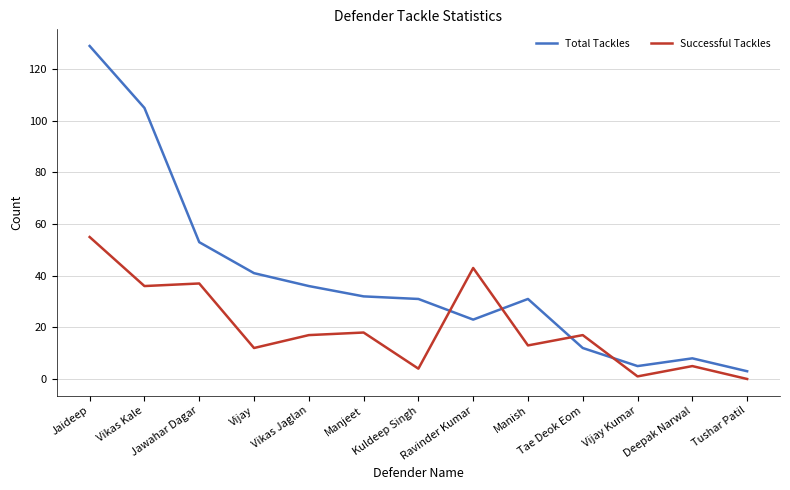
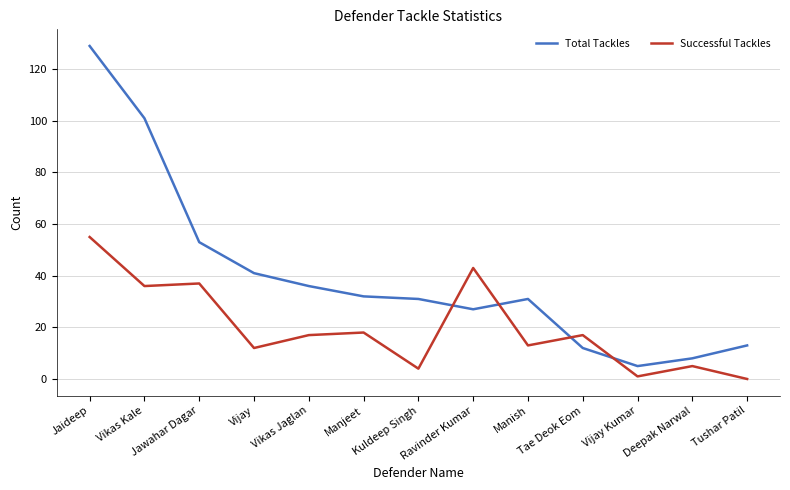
  {
    "Total Tackles": {
      "Jaideep": 129,
-     "Vikas Kale": 105,
+     "Vikas Kale": 101,
      "Jawahar Dagar": 53,
      "Vijay": 41,
      "Vikas Jaglan": 36,
      "Manjeet": 32,
      "Kuldeep Singh": 31,
-     "Ravinder Kumar": 23,
+     "Ravinder Kumar": 27,
      "Manish": 31,
      "Tae Deok Eom": 12,
      "Vijay Kumar": 5,
      "Deepak Narwal": 8,
-     "Tushar Patil": 3
+     "Tushar Patil": 13
    },
    "Successful Tackles": {
      "Jaideep": 55,
      "Vikas Kale": 36,
      "Jawahar Dagar": 37,
      "Vijay": 12,
      "Vikas Jaglan": 17,
      "Manjeet": 18,
      "Kuldeep Singh": 4,
      "Ravinder Kumar": 43,
      "Manish": 13,
      "Tae Deok Eom": 17,
      "Vijay Kumar": 1,
      "Deepak Narwal": 5,
      "Tushar Patil": 0
    }
  }
